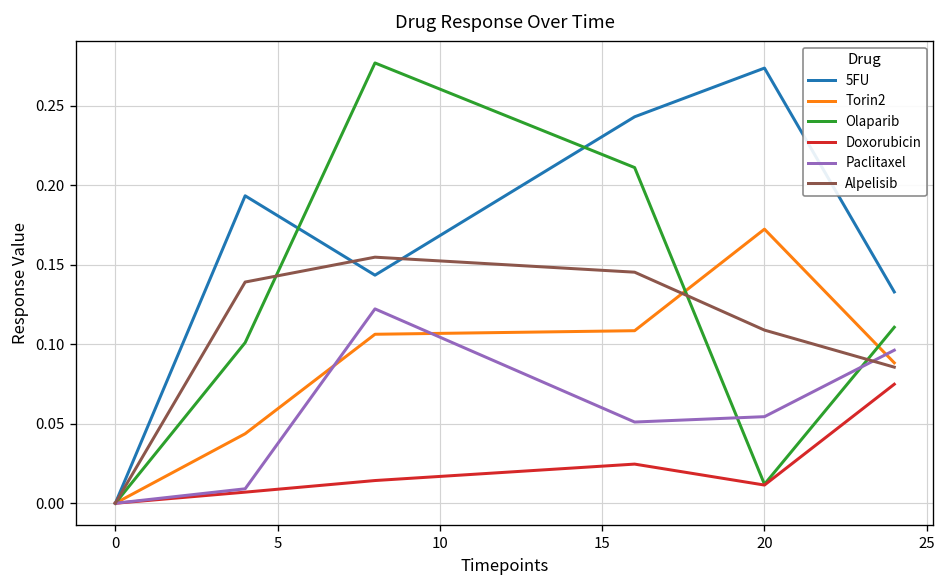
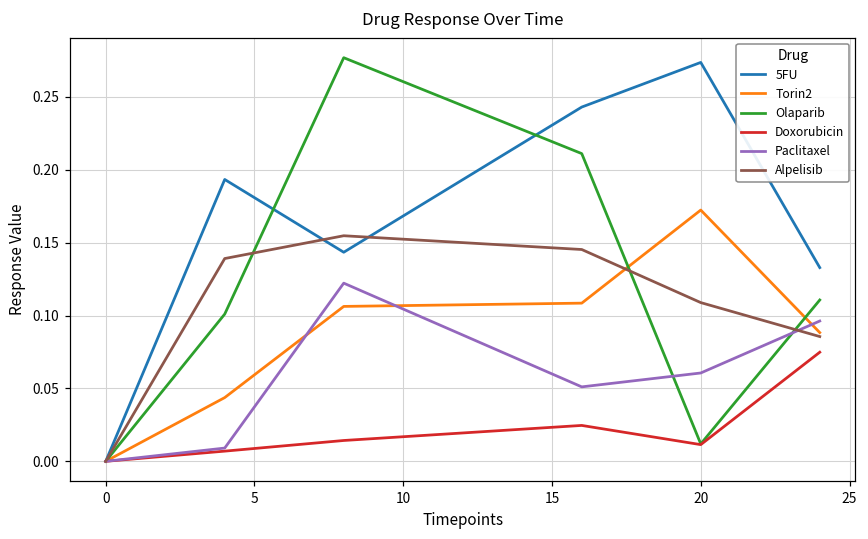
  {
    "5FU": {
      "20": 0.274
    },
    "Torin2": {
      "20": 0.172
    },
    "Paclitaxel": {
-     "20": 0.054
+     "20": 0.061
    },
    "Alpelisib": {
      "20": 0.109
    }
  }
